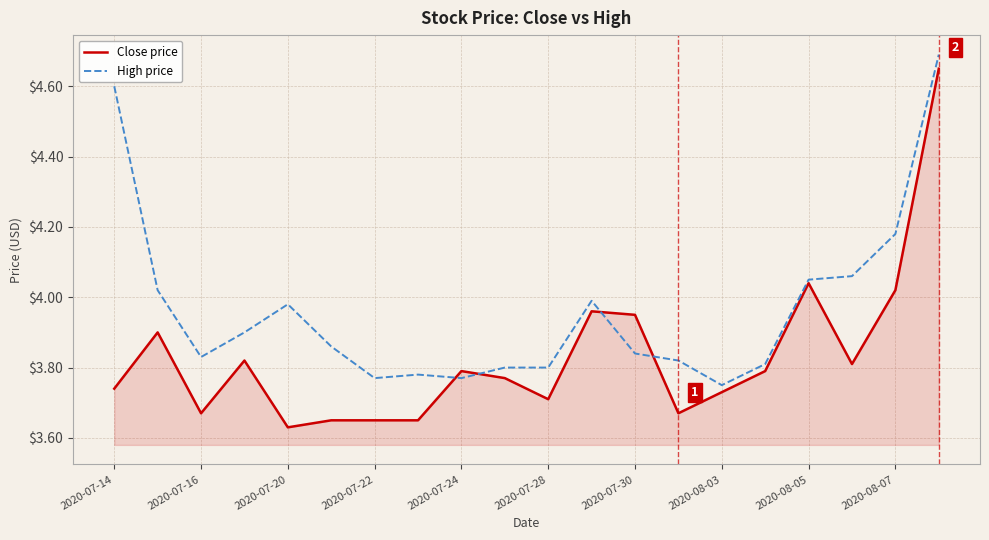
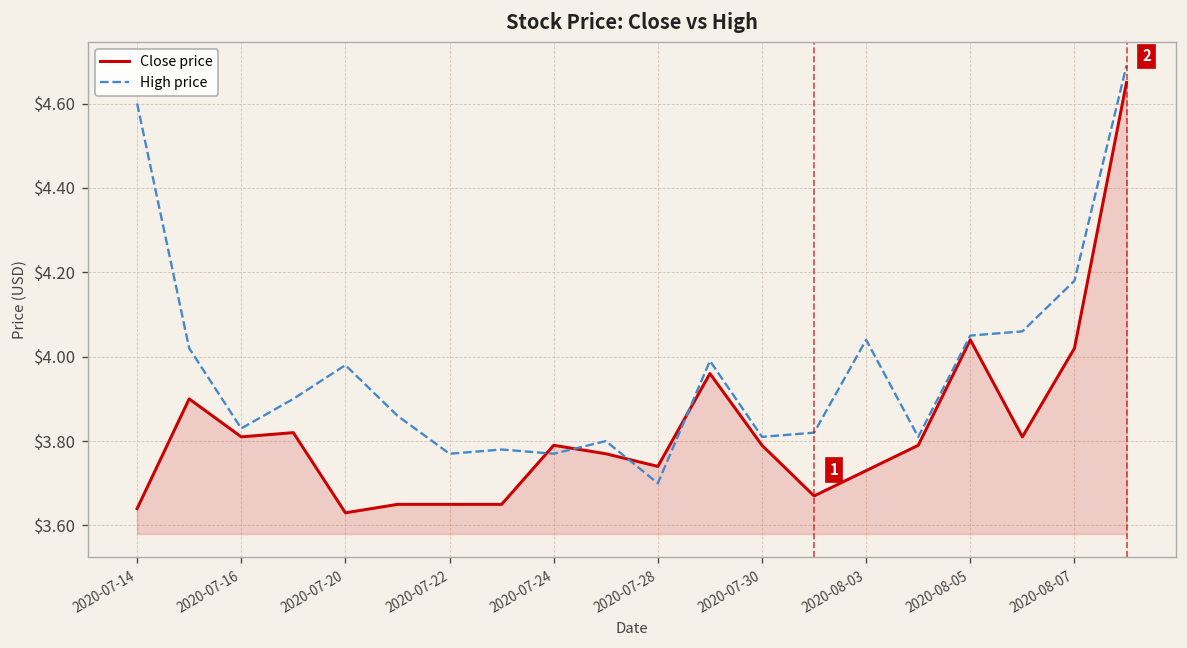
  {
    "Close price": {
-     "2020-07-14": "$3.74",
-     "2020-07-16": "$3.67",
+     "2020-07-14": "$3.64",
+     "2020-07-16": "$3.81",
      "2020-07-20": "$3.63",
      "2020-07-22": "$3.65",
      "2020-07-24": "$3.79",
-     "2020-07-28": "$3.71",
-     "2020-07-30": "$3.95",
+     "2020-07-28": "$3.74",
+     "2020-07-30": "$3.79",
      "2020-08-03": "$3.73",
      "2020-08-05": "$4.04",
      "2020-08-07": "$4.02"
    },
    "High price": {
      "2020-07-14": "$4.60",
      "2020-07-16": "$3.83",
      "2020-07-20": "$3.98",
      "2020-07-22": "$3.77",
      "2020-07-24": "$3.77",
-     "2020-07-28": "$3.8",
-     "2020-07-30": "$3.84",
-     "2020-08-03": "$3.75",
+     "2020-07-28": "$3.7",
+     "2020-07-30": "$3.81",
+     "2020-08-03": "$4.04",
      "2020-08-05": "$4.05",
      "2020-08-07": "$4.18"
    }
  }
